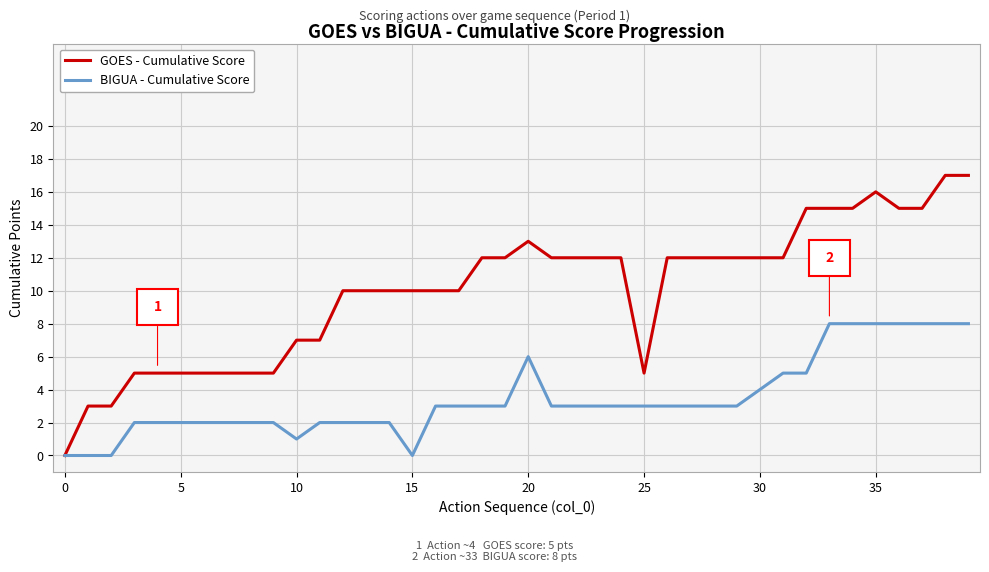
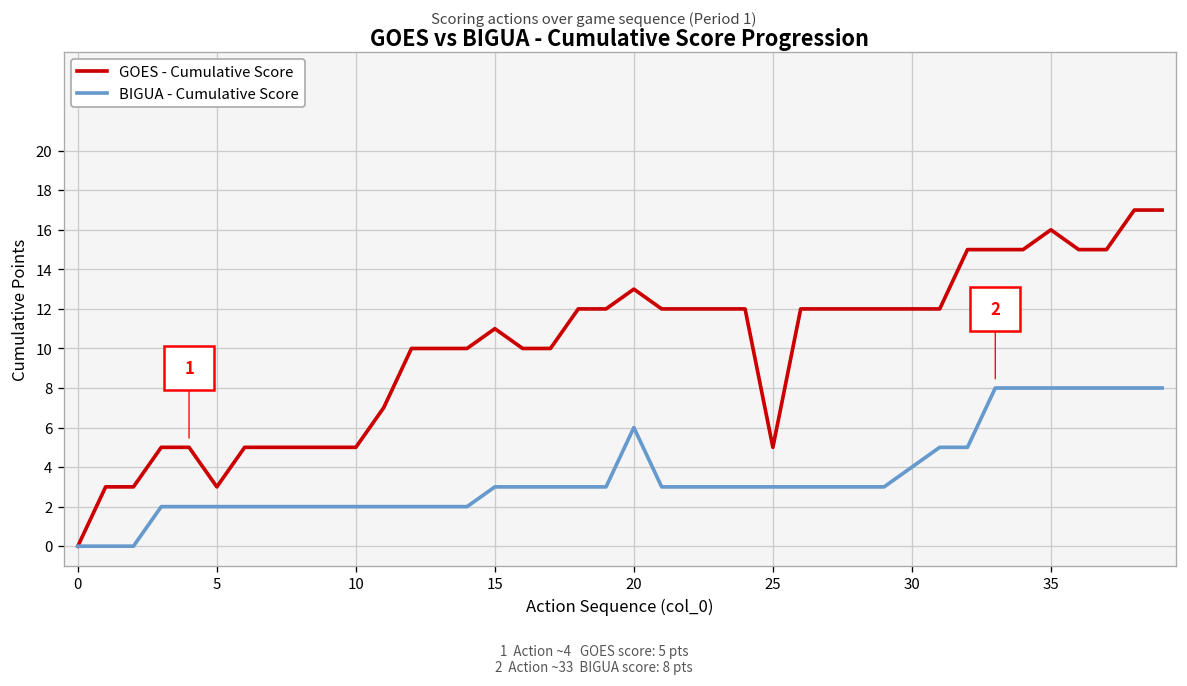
  {
    "GOES - Cumulative Score": {
-     "5": 5,
-     "10": 7,
-     "15": 10,
+     "5": 3,
+     "10": 5,
+     "15": 11,
      "20": 13,
      "25": 5,
      "30": 12,
      "35": 16
    },
    "BIGUA - Cumulative Score": {
      "5": 2,
-     "10": 1,
-     "15": 0,
+     "10": 2,
+     "15": 3,
      "20": 6,
      "25": 3,
      "30": 4,
      "35": 8
    }
  }
